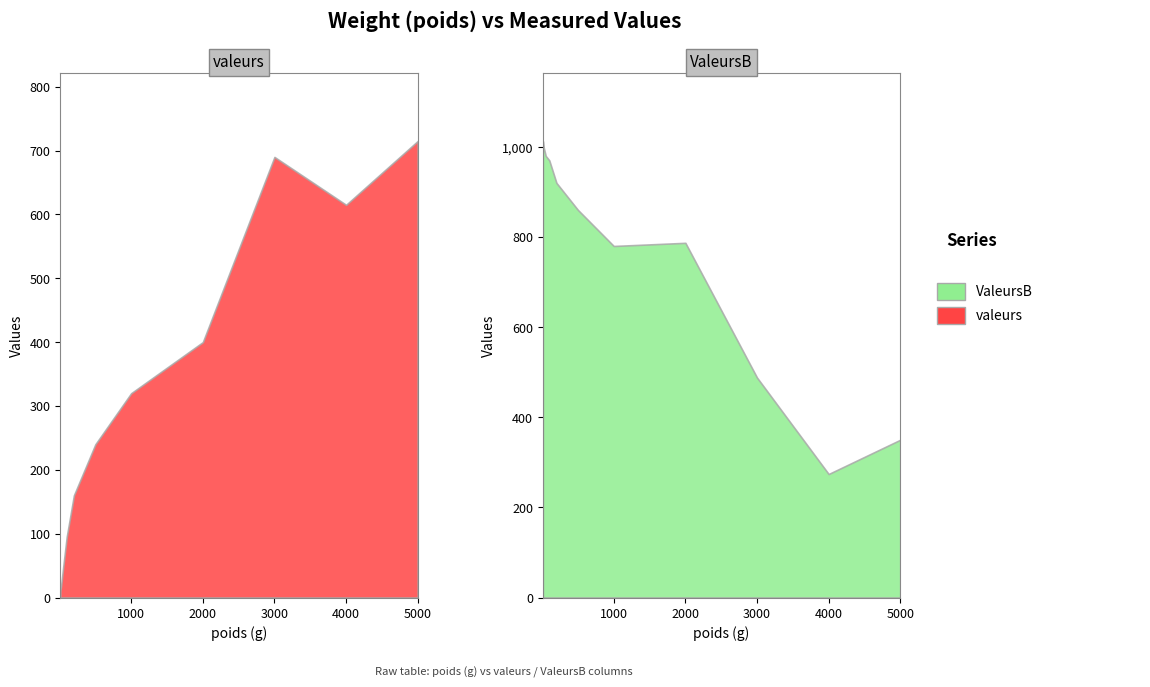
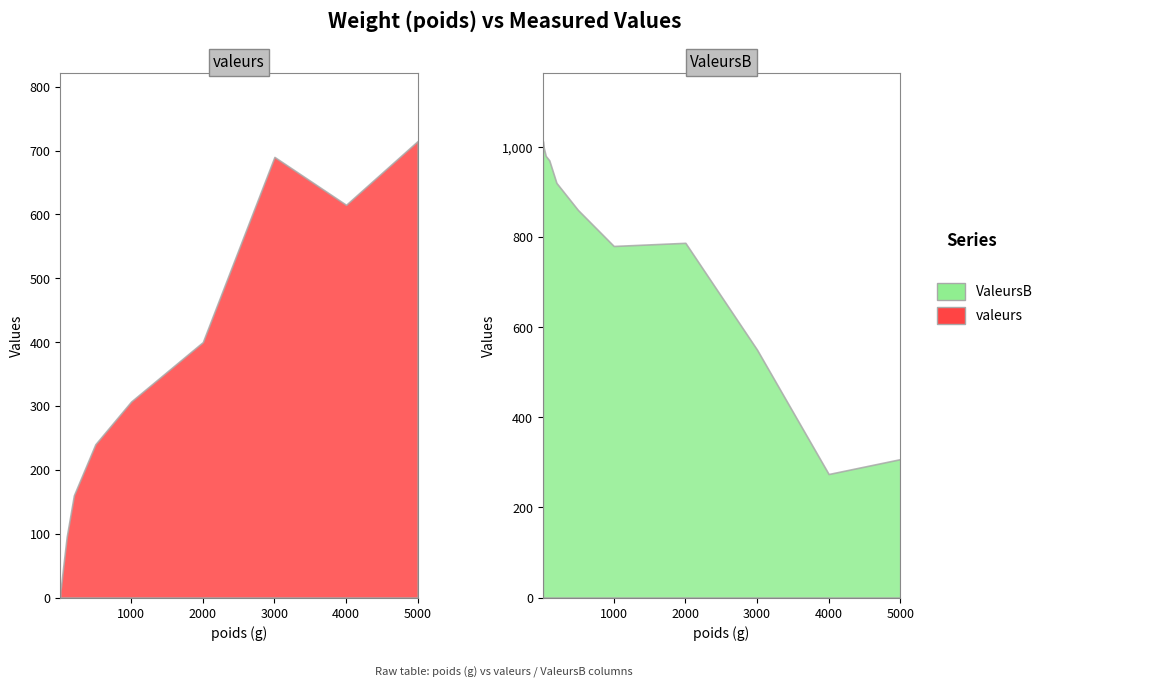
  {
    "valeurs": {
-     "1000": 320,
+     "1000": 310,
      "2000": 400,
      "3000": 690,
      "4000": 620,
      "5000": 720
    },
    "ValeursB": {
      "1000": 780,
      "2000": 790,
-     "3000": 490,
+     "3000": 550,
      "4000": 270,
-     "5000": 350
+     "5000": 310
    }
  }
